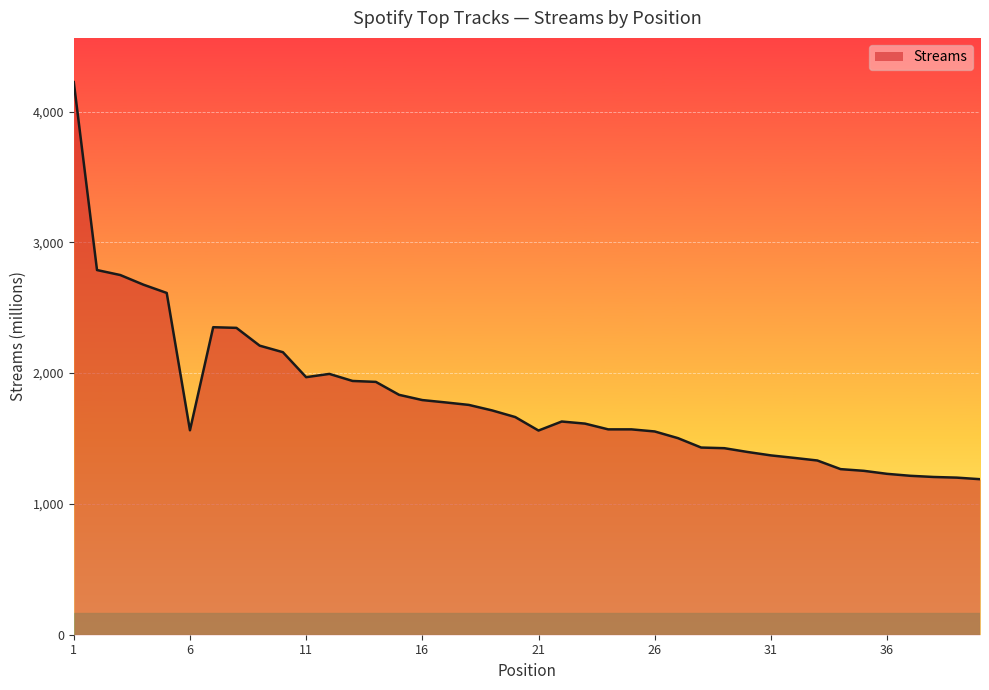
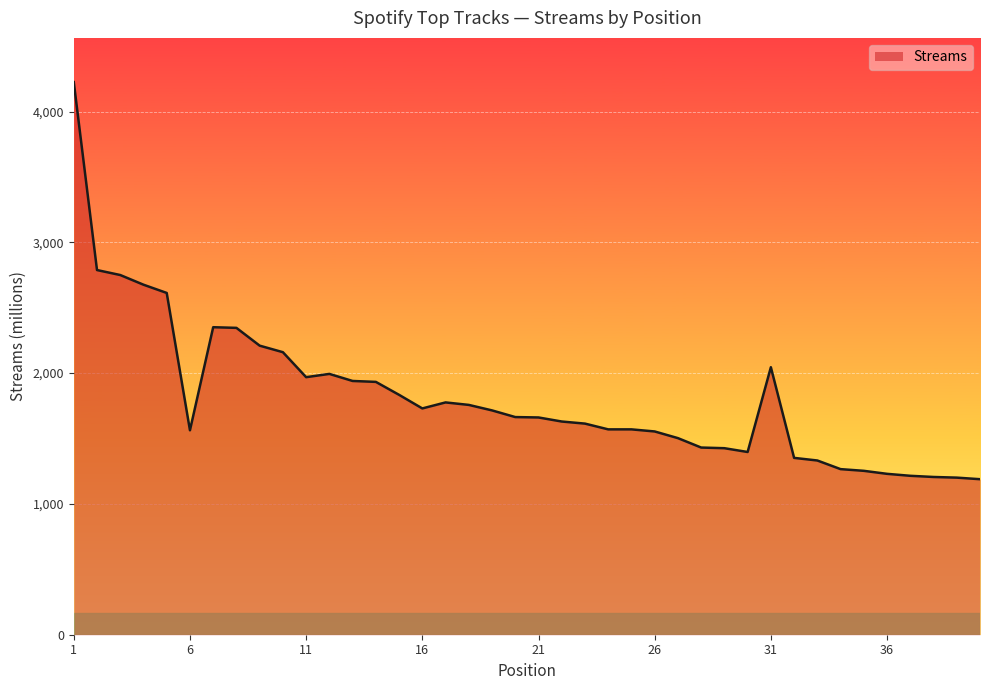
  {
    "1": "4,230",
    "6": "1,560",
    "11": "1,970",
-   "16": "1,790",
-   "21": "1,560",
+   "16": "1,730",
+   "21": "1,660",
    "26": "1,550",
-   "31": "1,370",
+   "31": "2,050",
    "36": "1,230"
  }
